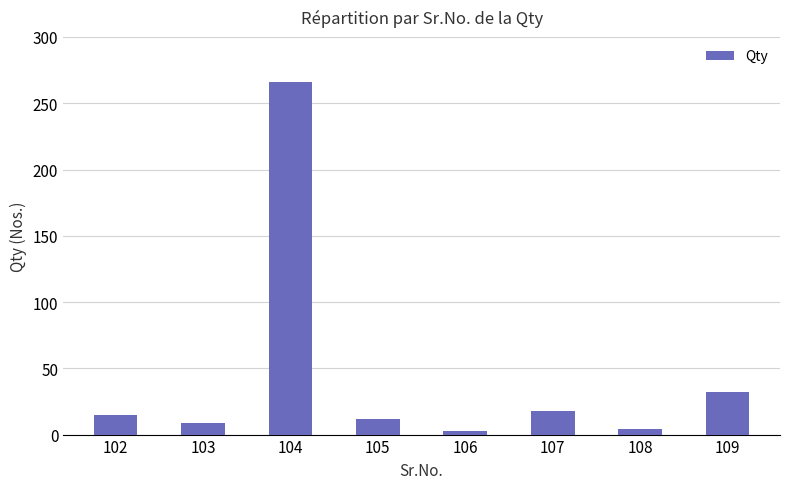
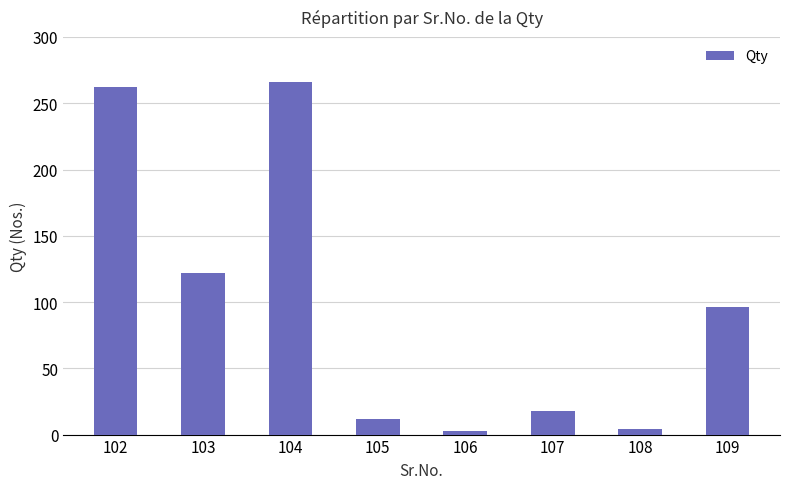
  {
-   "102": 15,
-   "103": 9,
+   "102": 262,
+   "103": 122,
    "104": 266,
    "105": 12,
    "106": 3,
    "107": 18,
    "108": 4,
-   "109": 32
+   "109": 96
  }
